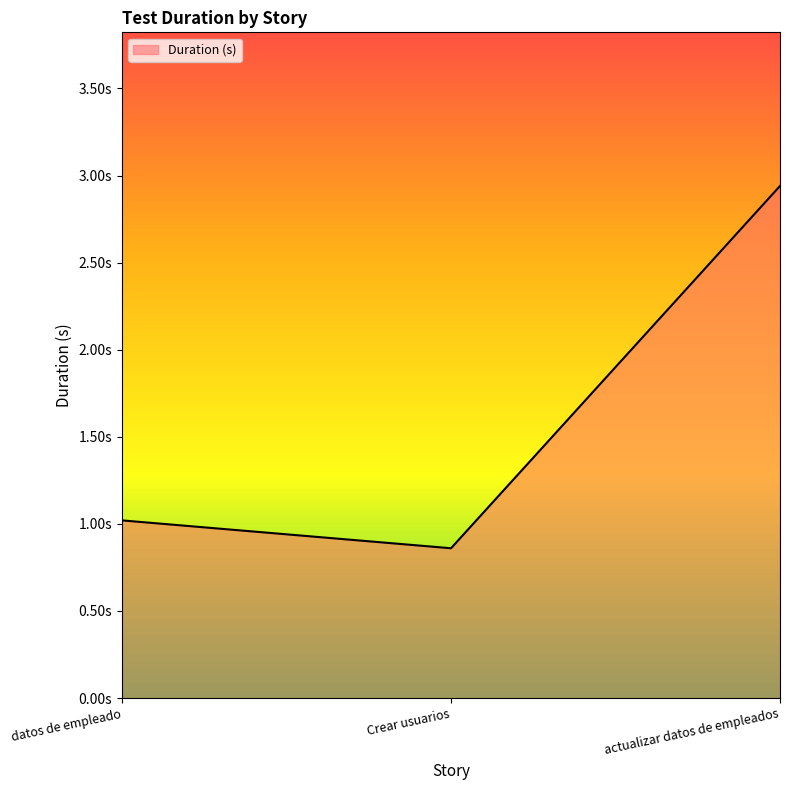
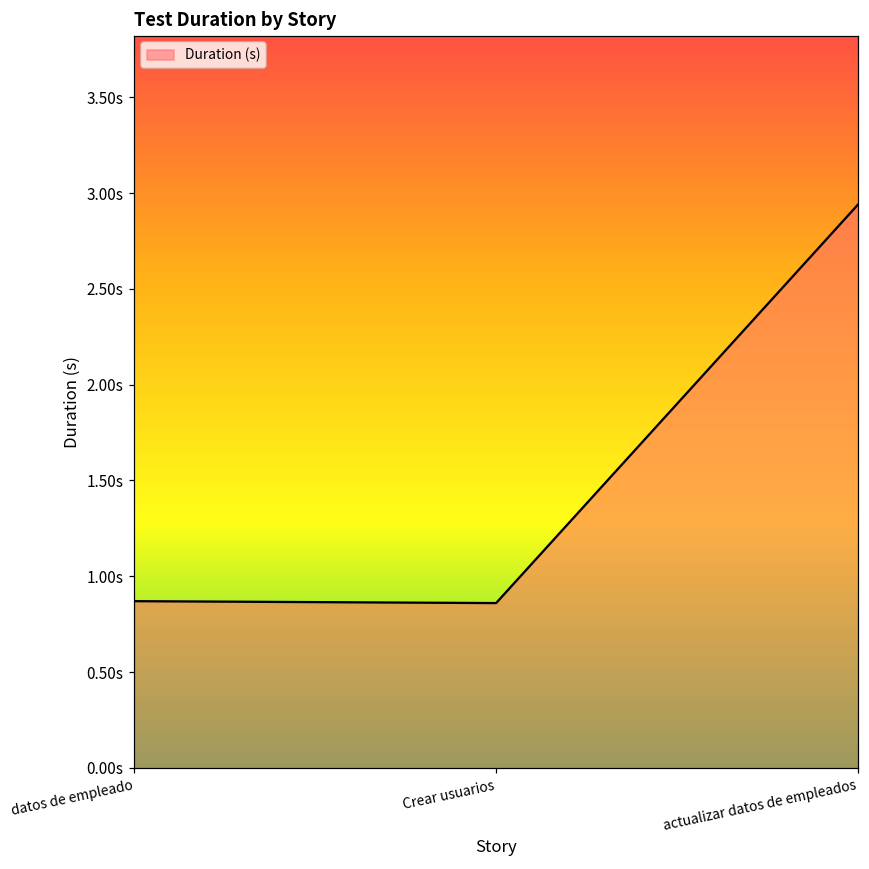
  {
-   "datos de empleado": "1.02s",
+   "datos de empleado": "0.87s",
    "Crear usuarios": "0.86s",
    "actualizar datos de empleados": "2.94s"
  }
